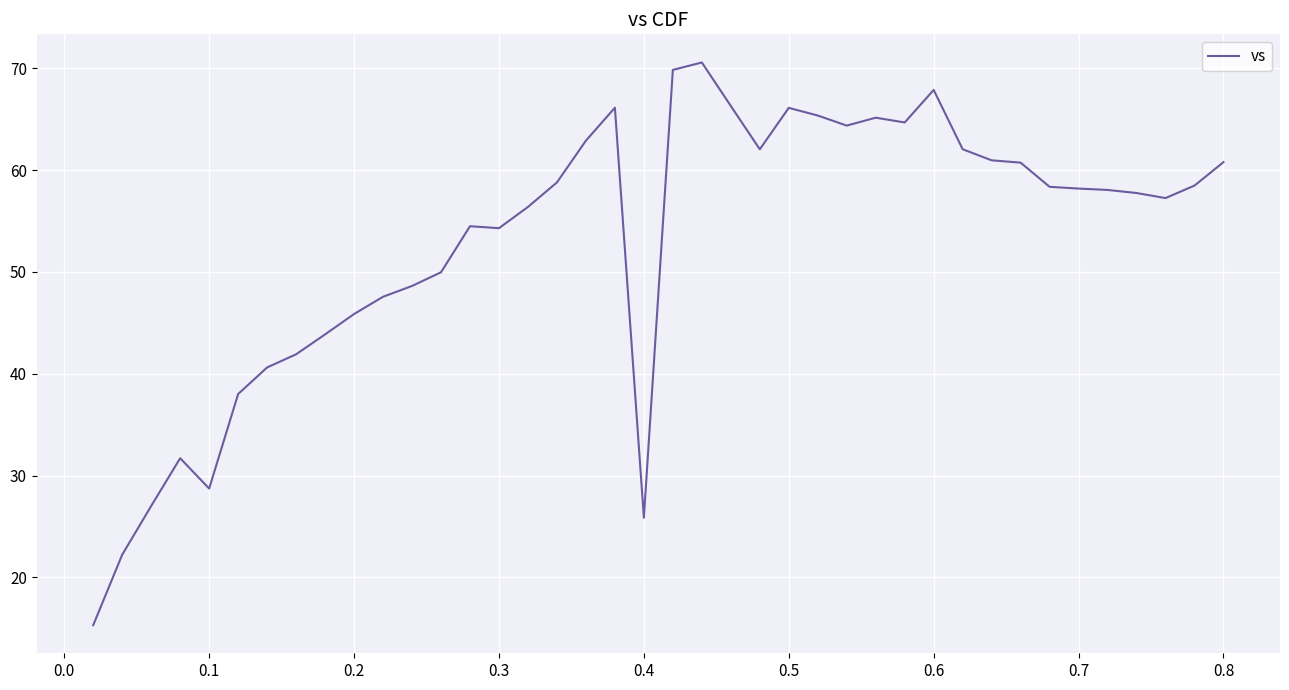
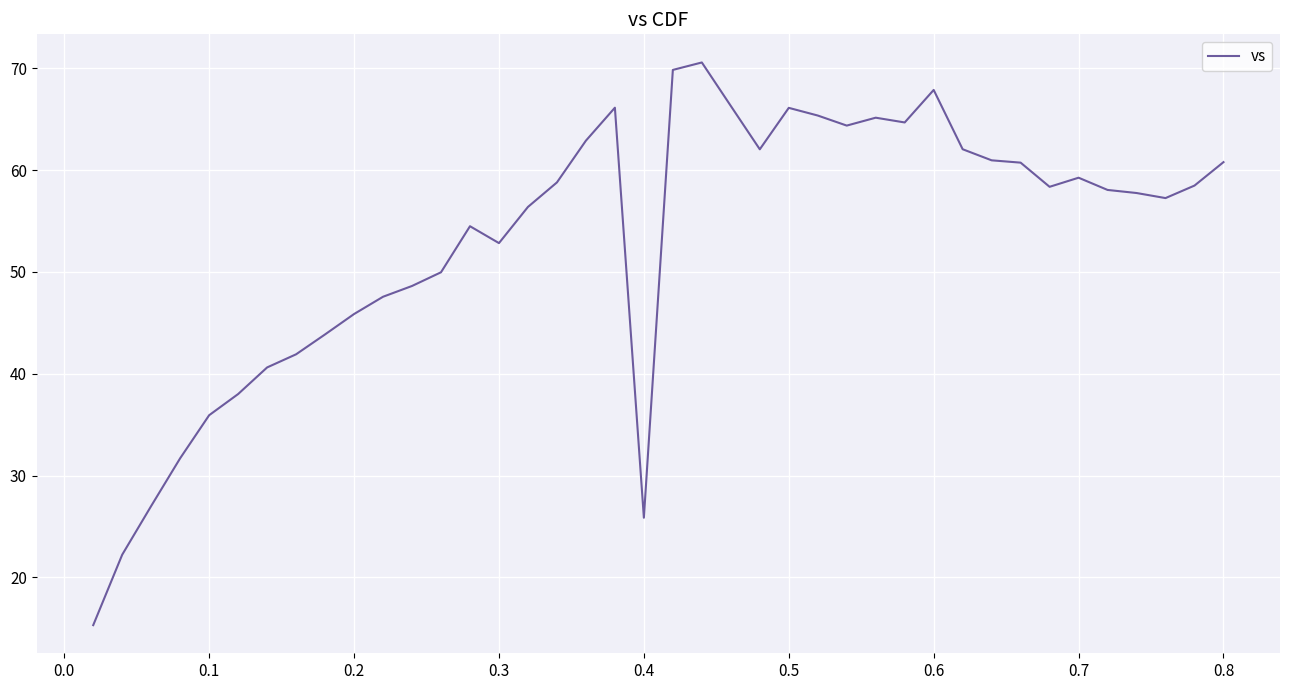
  {
-   "0.1": 28.7,
+   "0.1": 35.9,
    "0.2": 45.9,
-   "0.3": 54.3,
+   "0.3": 52.8,
    "0.4": 25.9,
    "0.5": 66.1,
    "0.6": 67.9,
-   "0.7": 58.2,
+   "0.7": 59.3,
    "0.8": 60.8
  }
